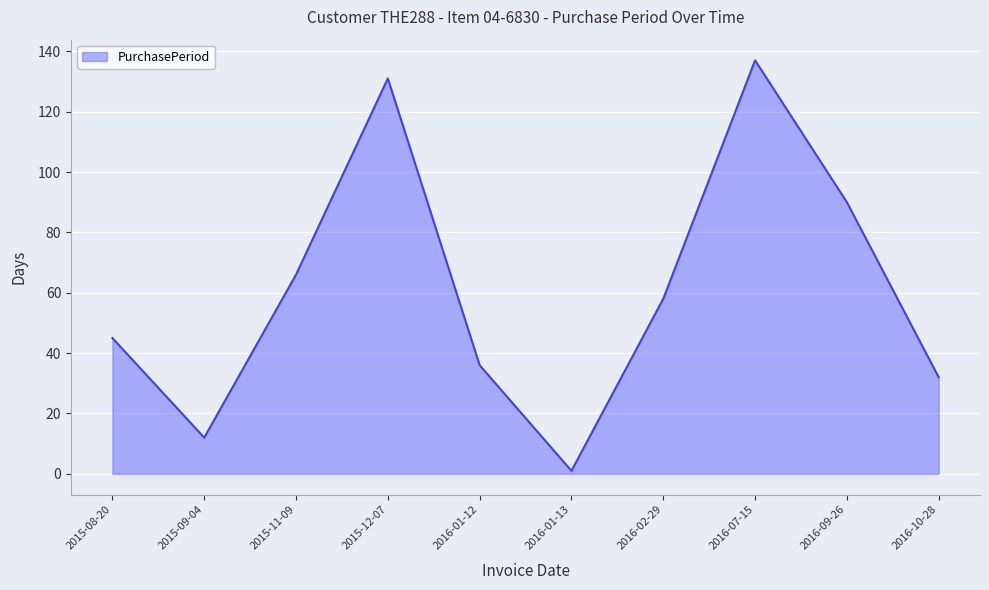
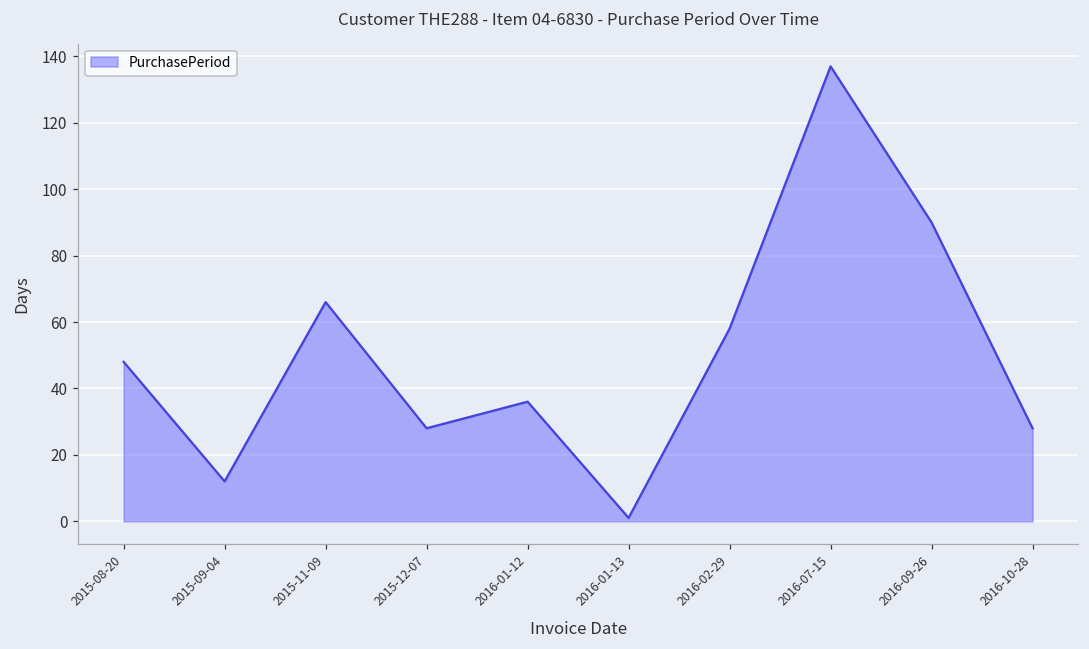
  {
-   "2015-08-20": 45,
+   "2015-08-20": 48,
    "2015-09-04": 12,
    "2015-11-09": 66,
-   "2015-12-07": 131,
+   "2015-12-07": 28,
    "2016-01-12": 36,
    "2016-01-13": 1,
    "2016-02-29": 58,
    "2016-07-15": 137,
    "2016-09-26": 90,
-   "2016-10-28": 32
+   "2016-10-28": 28
  }
